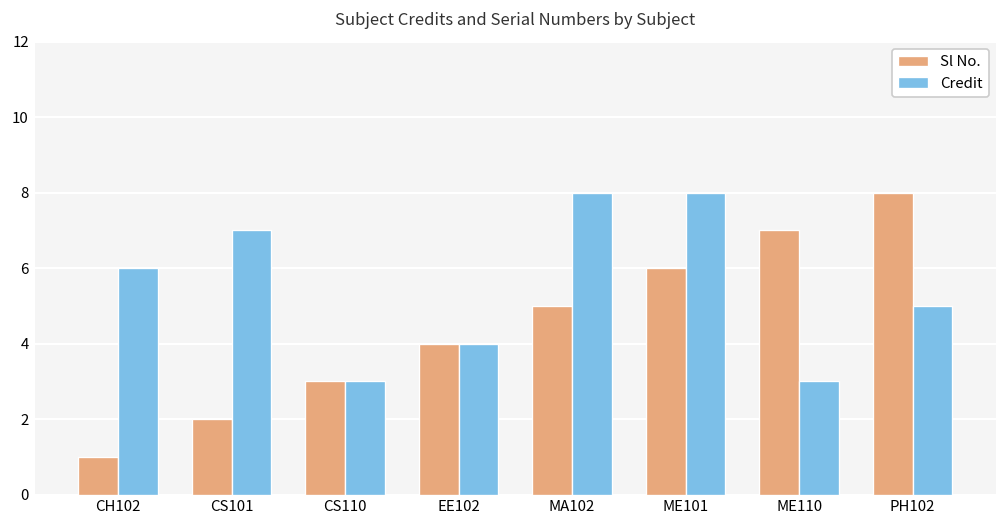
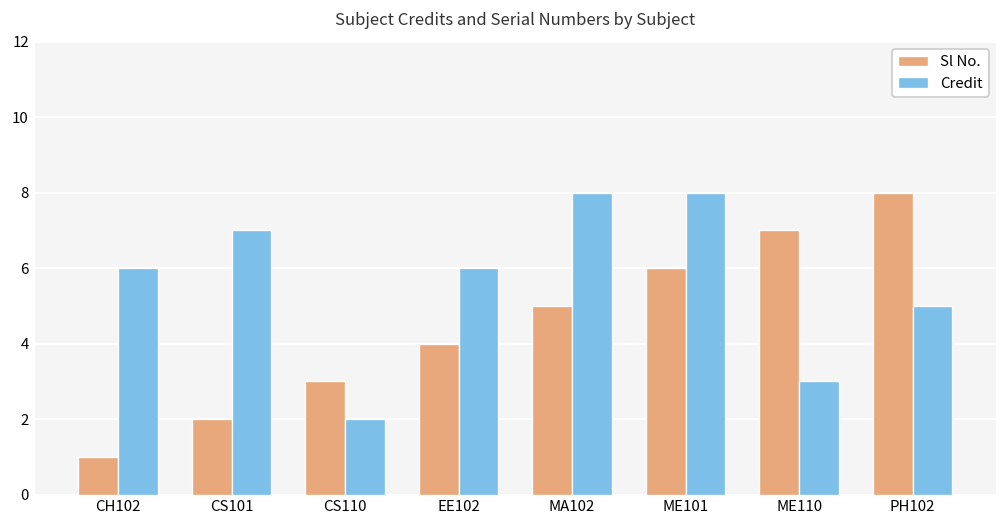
  {
    "Sl No.": {
      "CH102": 1,
      "CS101": 2,
      "CS110": 3,
      "EE102": 4,
      "MA102": 5,
      "ME101": 6,
      "ME110": 7,
      "PH102": 8
    },
    "Credit": {
      "CH102": 6,
      "CS101": 7,
-     "CS110": 3,
-     "EE102": 4,
+     "CS110": 2,
+     "EE102": 6,
      "MA102": 8,
      "ME101": 8,
      "ME110": 3,
      "PH102": 5
    }
  }
